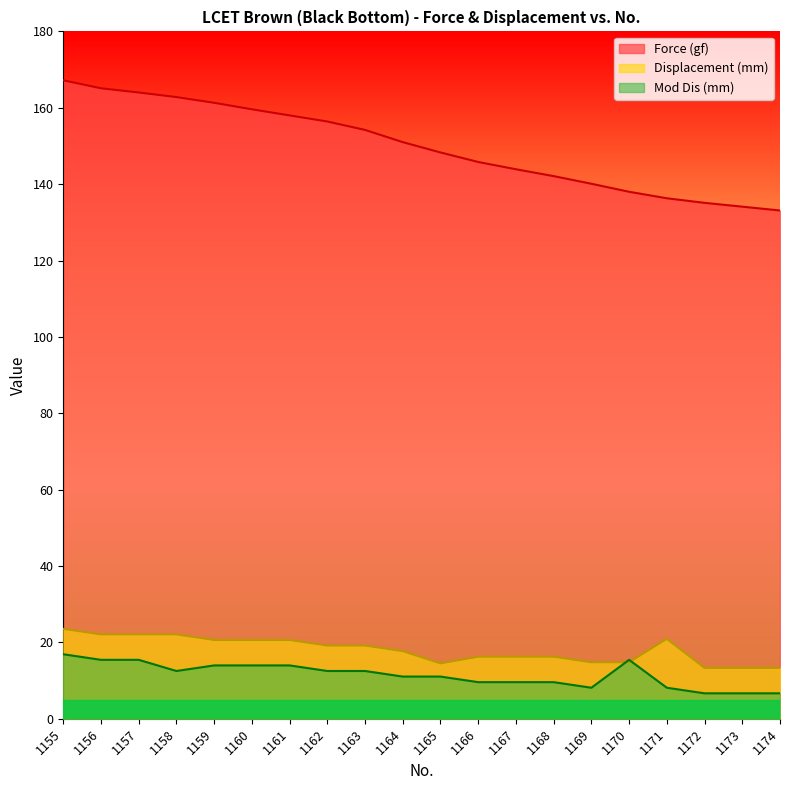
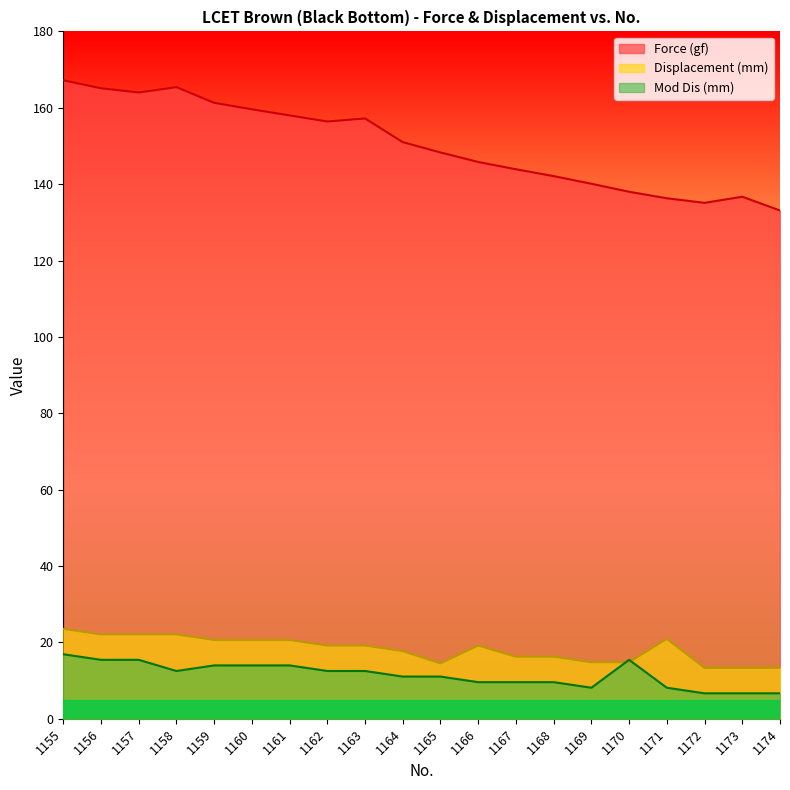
  {
    "Force (gf)": {
      "1155": 167,
      "1156": 165,
      "1157": 164,
-     "1158": 163,
+     "1158": 165,
      "1159": 161,
      "1160": 160,
      "1161": 158,
      "1162": 156,
-     "1163": 154,
+     "1163": 157,
      "1164": 151,
      "1165": 148,
      "1166": 146,
      "1167": 144,
      "1168": 142,
      "1169": 140,
      "1170": 138,
      "1171": 136,
      "1172": 135,
-     "1173": 134,
+     "1173": 137,
      "1174": 133
    },
    "Displacement (mm)": {
      "1155": 24,
      "1156": 22,
      "1157": 22,
      "1158": 22,
      "1159": 21,
      "1160": 21,
      "1161": 21,
      "1162": 19,
      "1163": 19,
      "1164": 18,
      "1165": 14,
-     "1166": 16,
+     "1166": 19,
      "1167": 16,
      "1168": 16,
      "1169": 15,
      "1171": 21,
      "1172": 13,
      "1173": 13,
      "1174": 13
    },
    "Mod Dis (mm)": {
      "1155": 17,
      "1156": 15,
      "1157": 15,
      "1158": 13,
      "1159": 14,
      "1160": 14,
      "1161": 14,
      "1162": 13,
      "1163": 13,
      "1164": 11,
      "1165": 11,
      "1166": 10,
      "1167": 10,
      "1168": 10,
      "1169": 8,
      "1171": 8,
      "1172": 7,
      "1173": 7,
      "1174": 7
    }
  }
